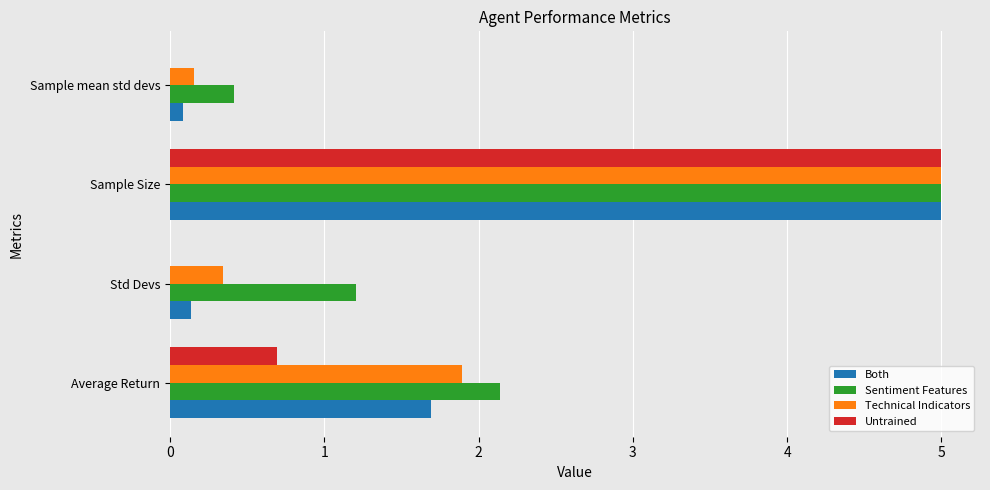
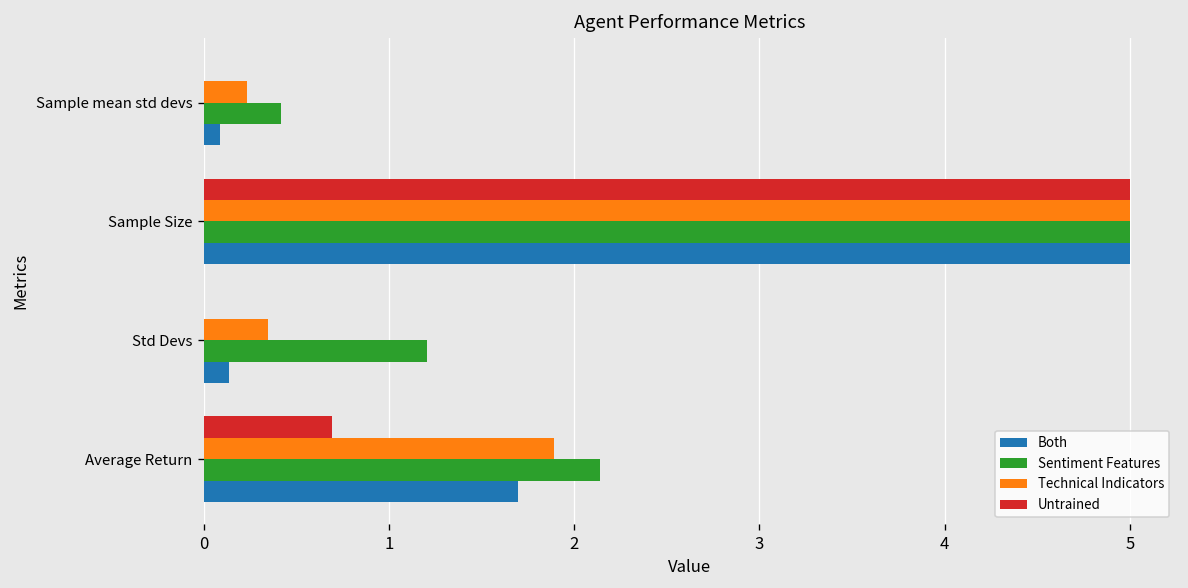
  {
    "Both": {
      "Sample mean std devs": 0.09,
      "Sample Size": 5.00,
      "Std Devs": 0.14,
      "Average Return": 1.69
    },
    "Sentiment Features": {
      "Sample mean std devs": 0.41,
      "Sample Size": 5.00,
      "Std Devs": 1.21,
      "Average Return": 2.14
    },
    "Technical Indicators": {
-     "Sample mean std devs": 0.16,
+     "Sample mean std devs": 0.24,
      "Sample Size": 5.00,
      "Std Devs": 0.35,
      "Average Return": 1.89
    },
    "Untrained": {
      "Sample Size": 5.00,
      "Average Return": 0.69
    }
  }
